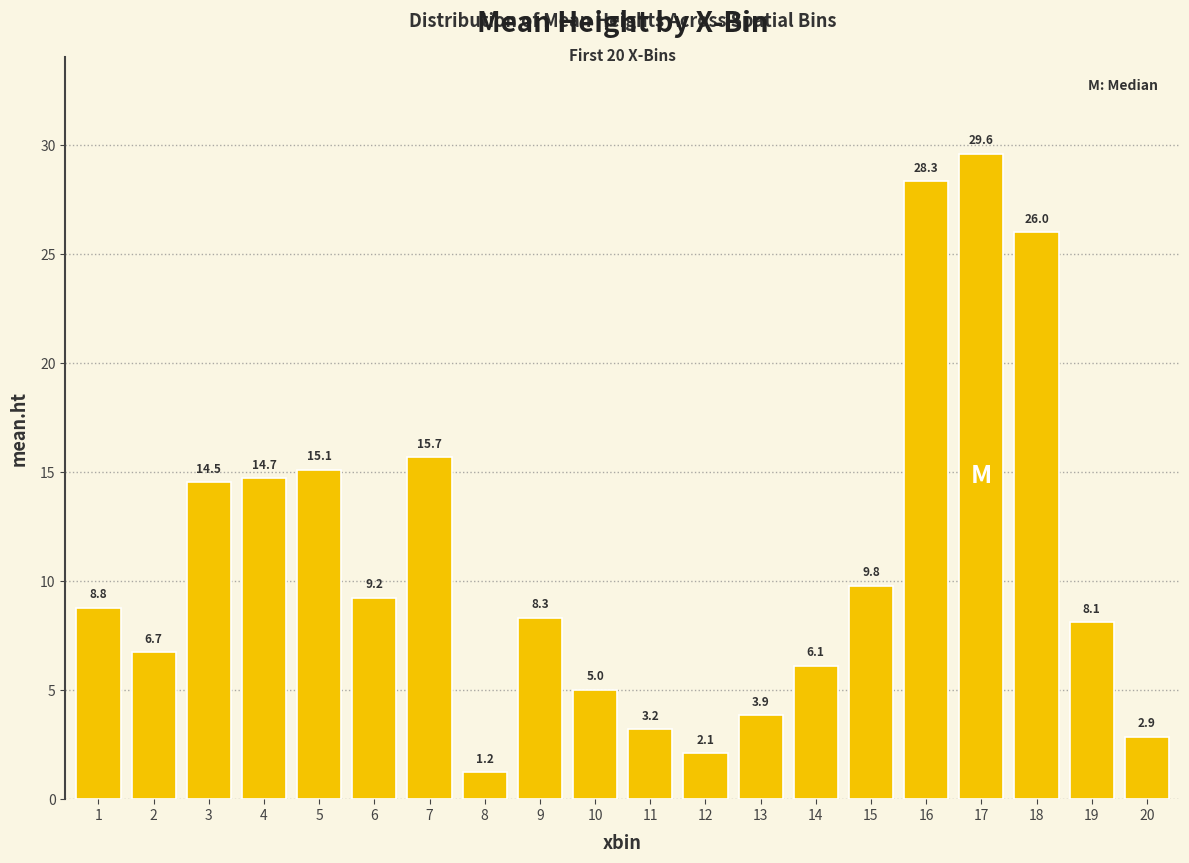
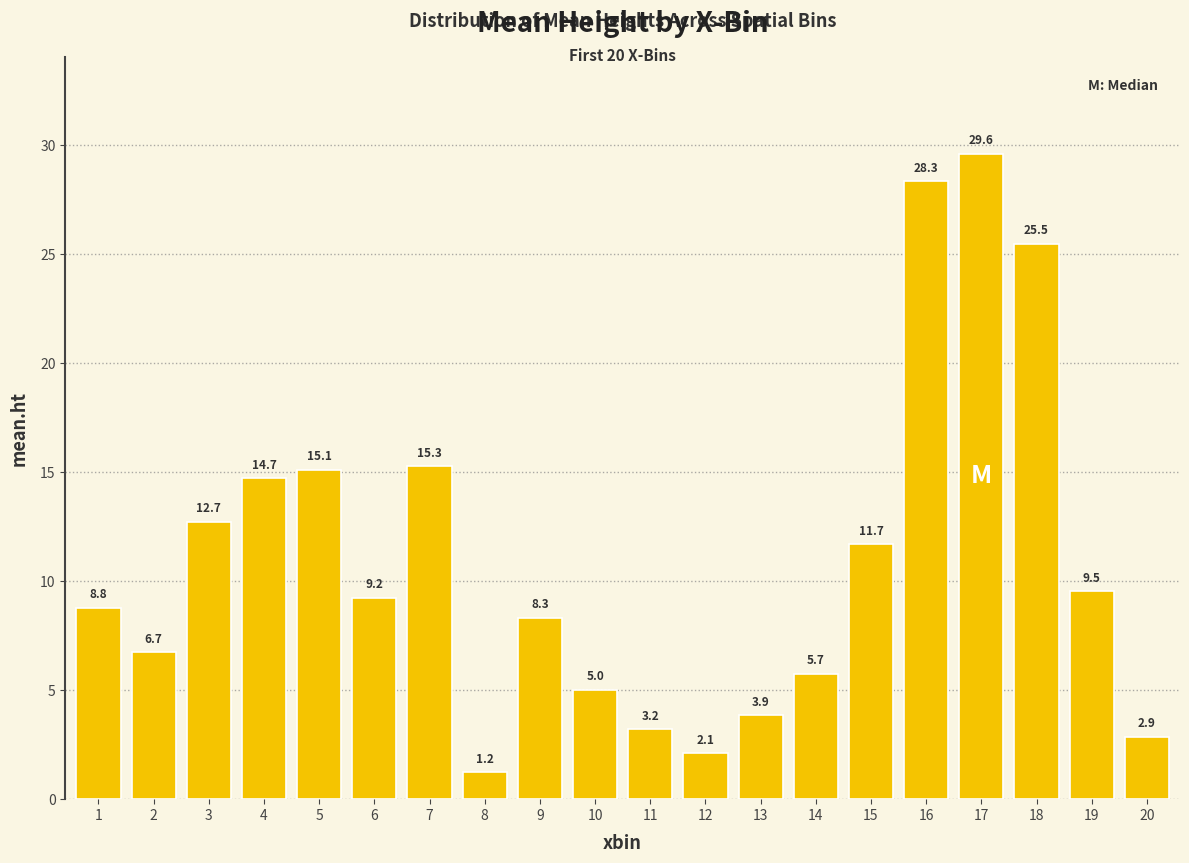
  {
    "1": 8.8,
    "2": 6.7,
-   "3": 14.5,
+   "3": 12.7,
    "4": 14.7,
    "5": 15.1,
    "6": 9.2,
-   "7": 15.7,
+   "7": 15.3,
    "8": 1.2,
    "9": 8.3,
    "10": 5.0,
    "11": 3.2,
    "12": 2.1,
    "13": 3.9,
-   "14": 6.1,
-   "15": 9.8,
+   "14": 5.7,
+   "15": 11.7,
    "16": 28.3,
    "17": 29.6,
-   "18": 26.0,
-   "19": 8.1,
+   "18": 25.5,
+   "19": 9.5,
    "20": 2.9
  }
